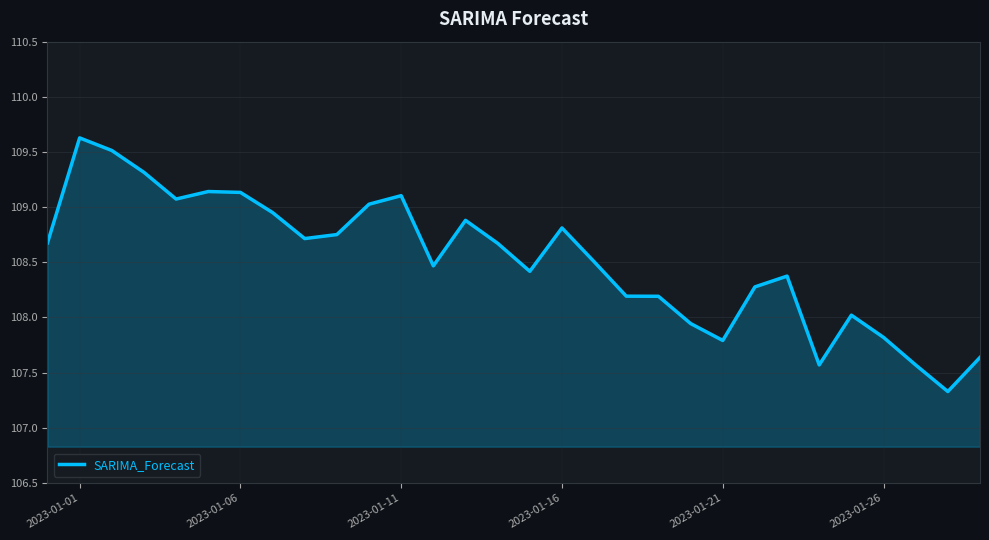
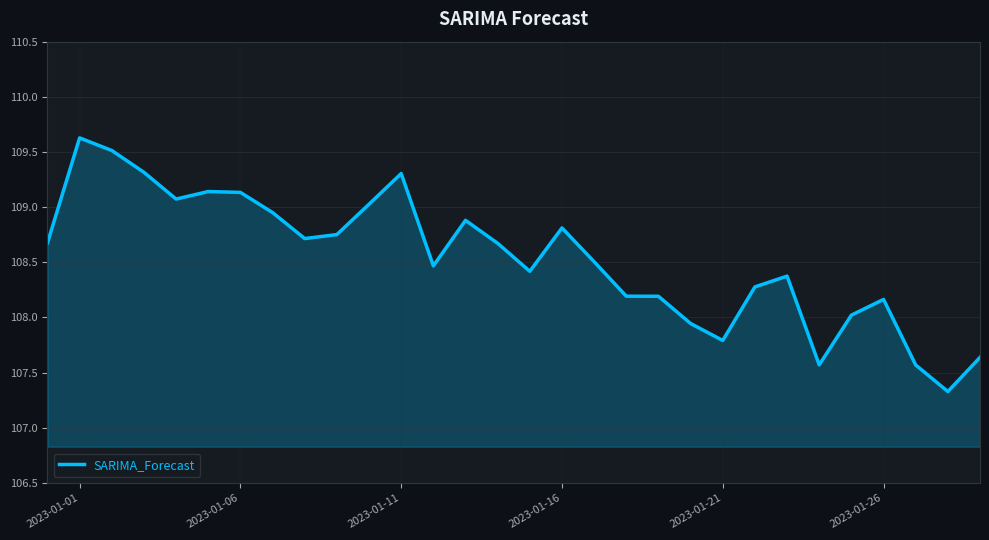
  {
    "2023-01-01": 109.63,
    "2023-01-06": 109.13,
-   "2023-01-11": 109.10,
+   "2023-01-11": 109.30,
    "2023-01-16": 108.81,
    "2023-01-21": 107.79,
-   "2023-01-26": 107.82
+   "2023-01-26": 108.16
  }
